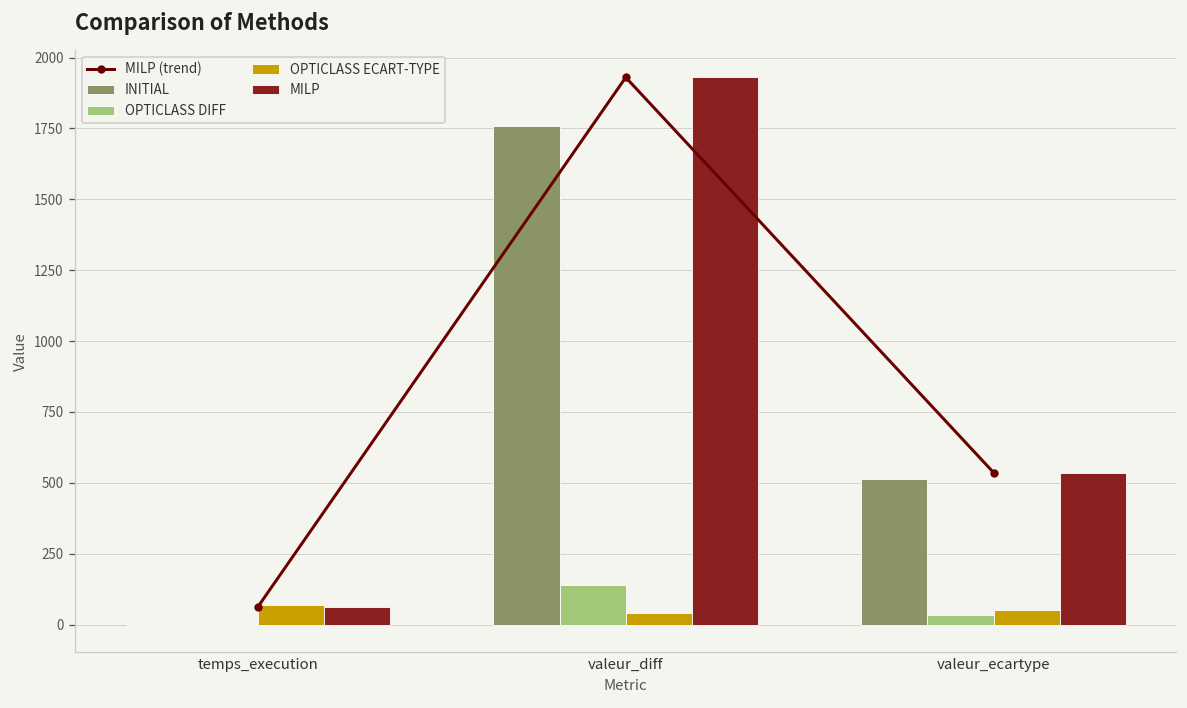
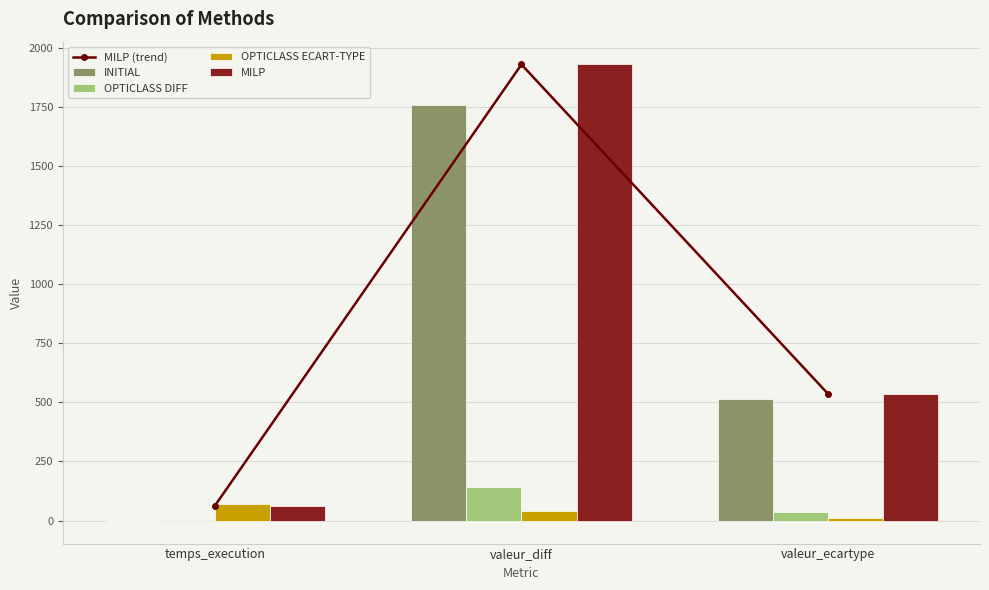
  {
    "OPTICLASS ECART-TYPE": {
      "temps_execution": 70,
      "valeur_diff": 40,
-     "valeur_ecartype": 50
+     "valeur_ecartype": 10
    }
  }
